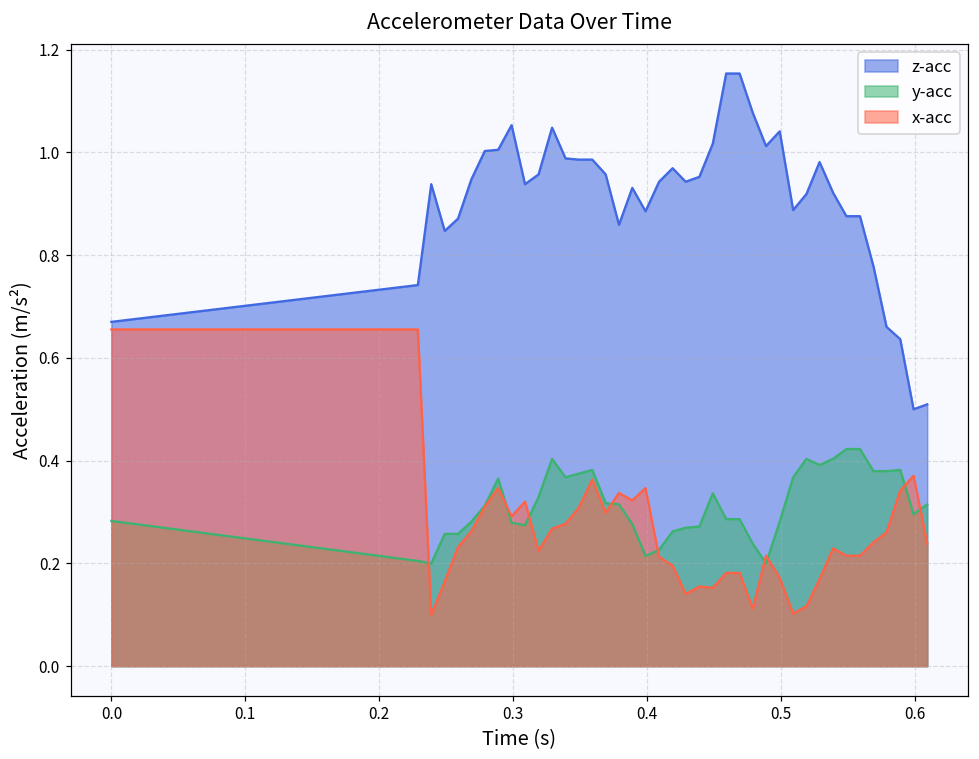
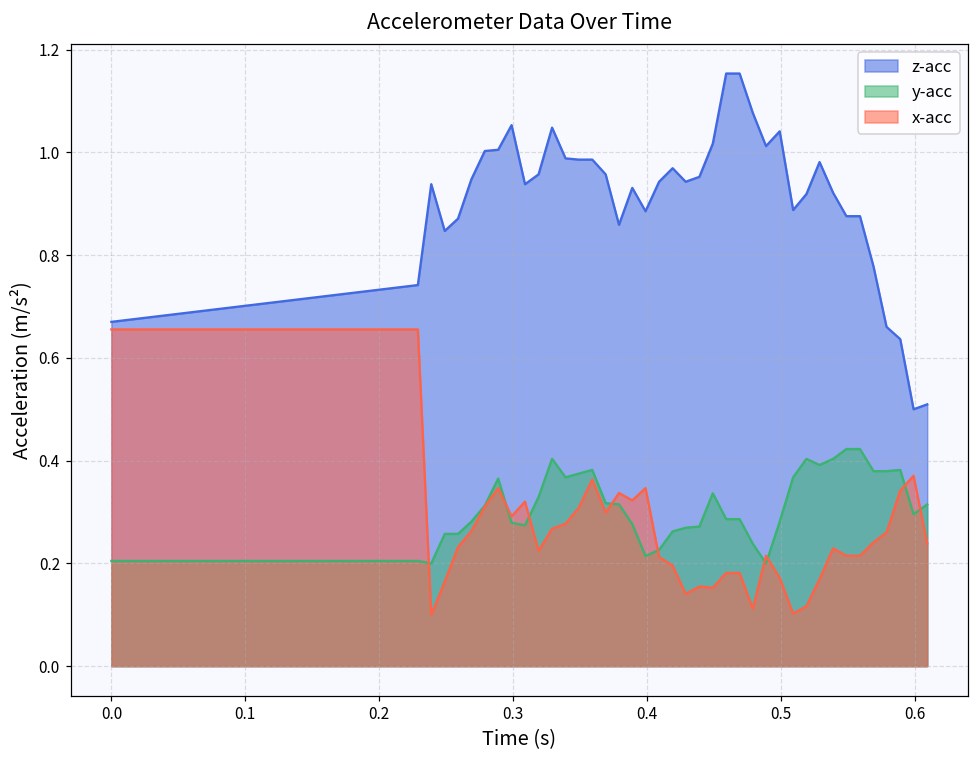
  {
    "z-acc": {
      "0.0": 0.67
    },
    "y-acc": {
-     "0.0": 0.28
+     "0.0": 0.20
    },
    "x-acc": {
      "0.0": 0.66
    }
  }
